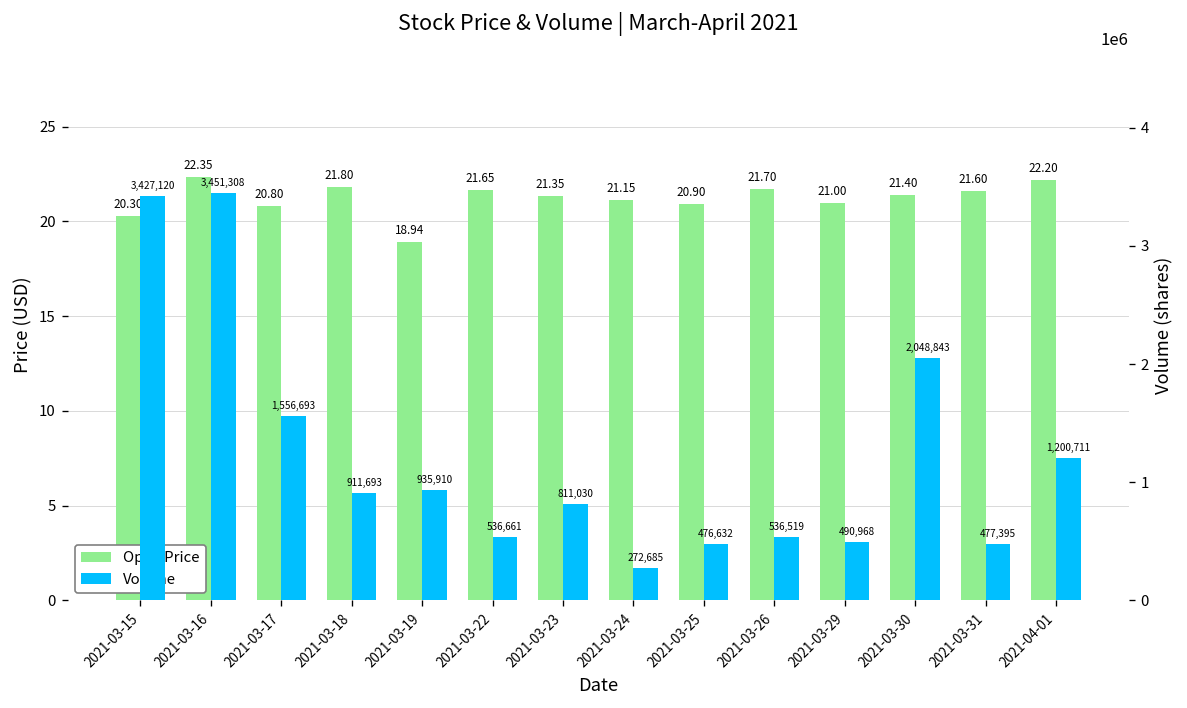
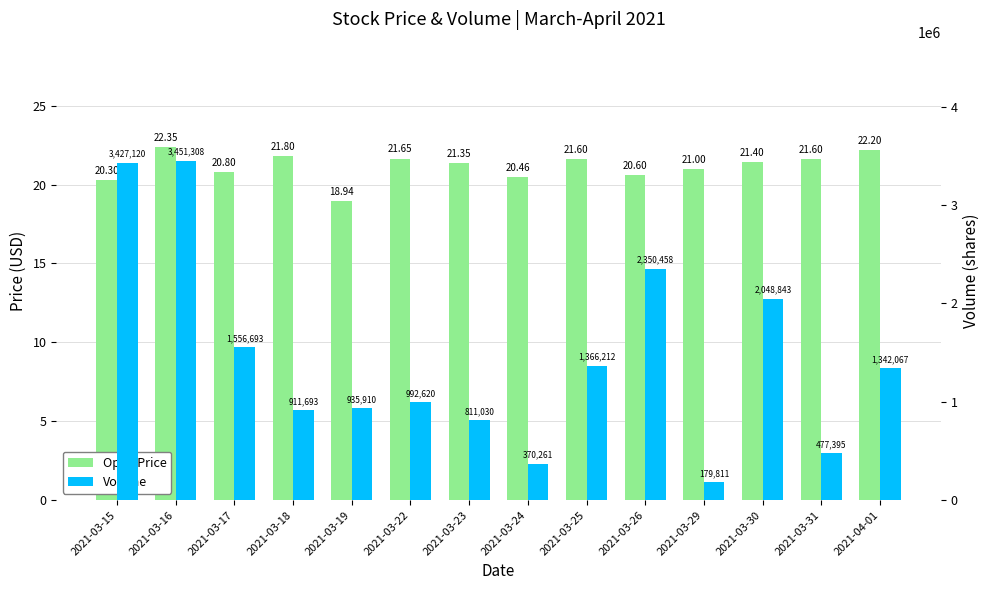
  {
    "Open Price": {
      "2021-03-15": "20.30",
      "2021-03-16": "22.35",
      "2021-03-17": "20.80",
      "2021-03-18": "21.80",
      "2021-03-19": "18.94",
      "2021-03-22": "21.65",
      "2021-03-23": "21.35",
-     "2021-03-24": "21.15",
-     "2021-03-25": "20.90",
-     "2021-03-26": "21.70",
+     "2021-03-24": "20.46",
+     "2021-03-25": "21.60",
+     "2021-03-26": "20.60",
      "2021-03-29": "21.00",
      "2021-03-30": "21.40",
      "2021-03-31": "21.60",
      "2021-04-01": "22.20"
    },
    "Volume": {
      "2021-03-15": "3,427,120",
      "2021-03-16": "3,451,308",
      "2021-03-17": "1,556,693",
      "2021-03-18": "911,693",
      "2021-03-19": "935,910",
-     "2021-03-22": "536,661",
+     "2021-03-22": "992,620",
      "2021-03-23": "811,030",
-     "2021-03-24": "272,685",
-     "2021-03-25": "476,632",
-     "2021-03-26": "536,519",
-     "2021-03-29": "490,968",
+     "2021-03-24": "370,261",
+     "2021-03-25": "1,366,212",
+     "2021-03-26": "2,350,458",
+     "2021-03-29": "179,811",
      "2021-03-30": "2,048,843",
      "2021-03-31": "477,395",
-     "2021-04-01": "1,200,711"
+     "2021-04-01": "1,342,067"
    }
  }
